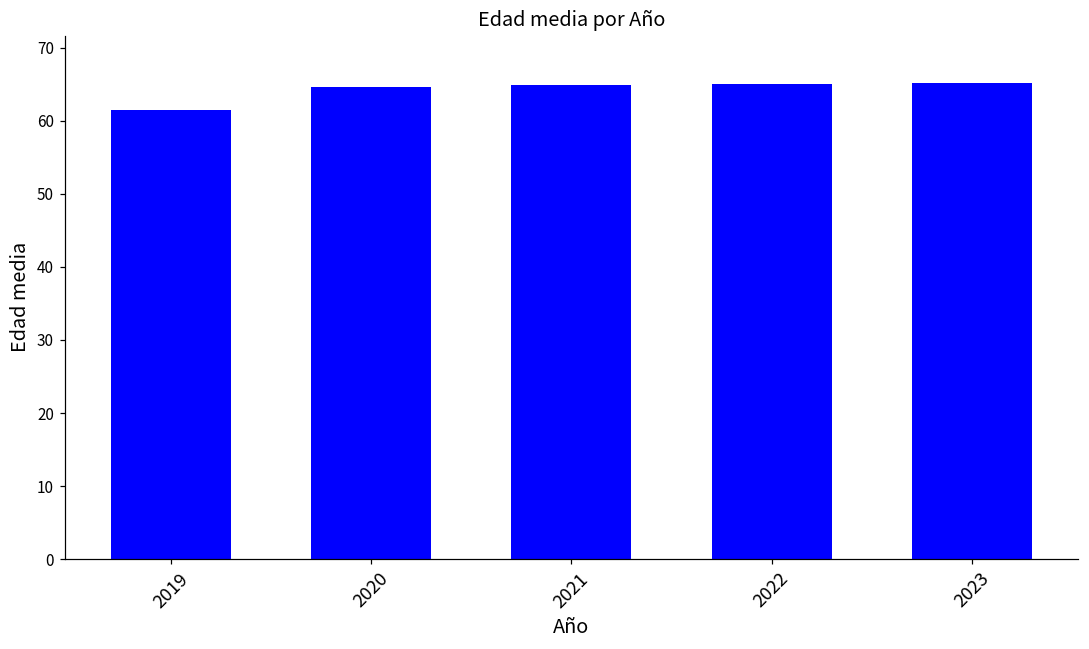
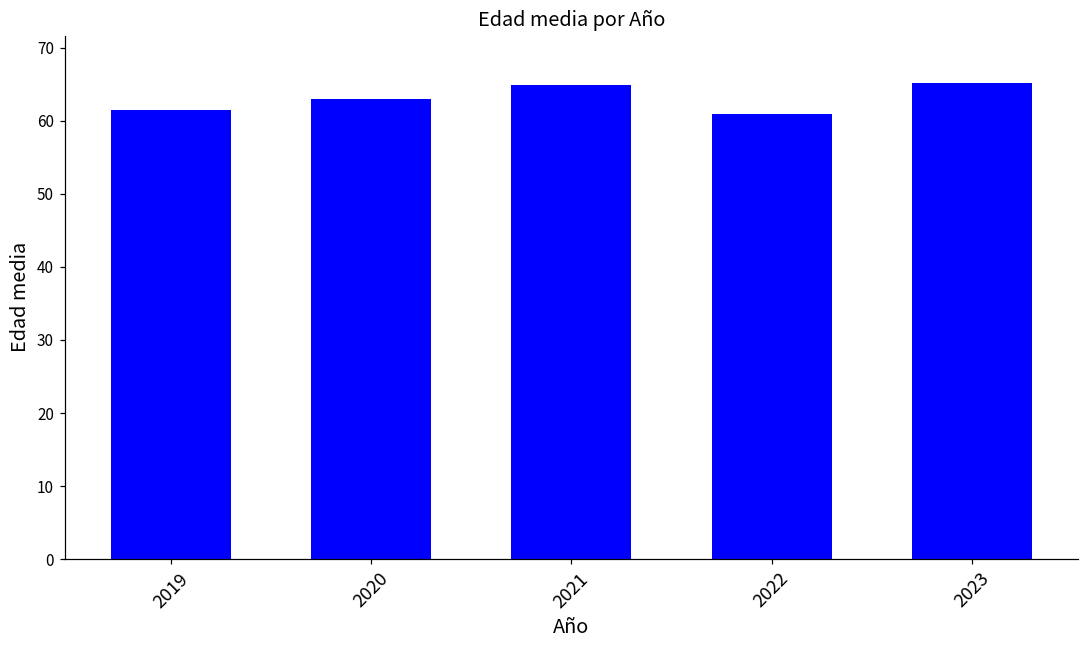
  {
    "2019": 62,
-   "2020": 65,
+   "2020": 63,
    "2021": 65,
-   "2022": 65,
+   "2022": 61,
    "2023": 65
  }
